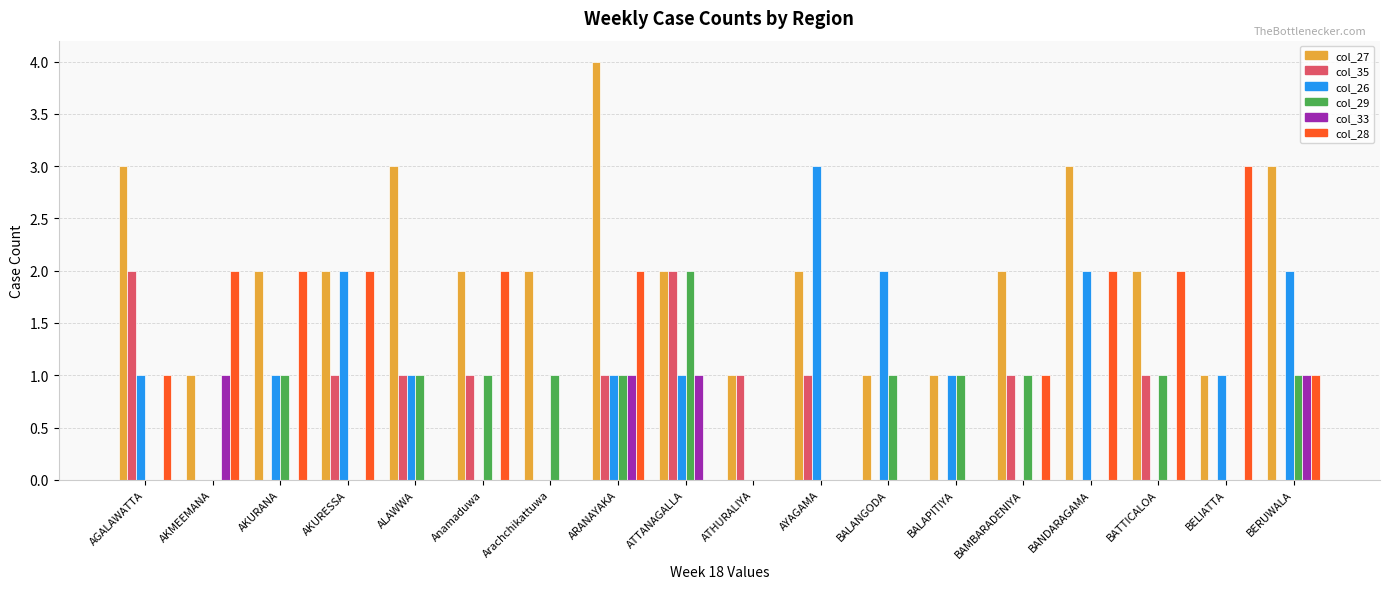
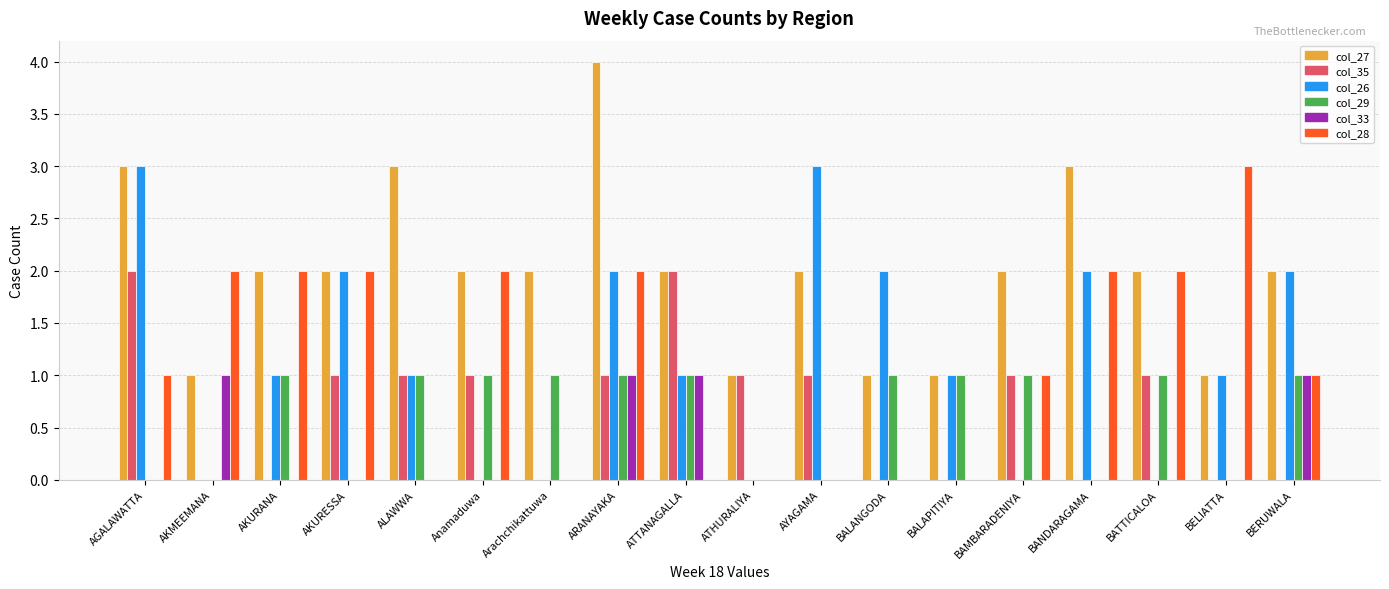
  {
    "col_27": {
      "AGALAWATTA": 3,
      "AKMEEMANA": 1,
      "AKURANA": 2,
      "AKURESSA": 2,
      "ALAWWA": 3,
      "Anamaduwa": 2,
      "Arachchikattuwa": 2,
      "ARANAYAKA": 4,
      "ATTANAGALLA": 2,
      "ATHURALIYA": 1,
      "AYAGAMA": 2,
      "BALANGODA": 1,
      "BALAPITIYA": 1,
      "BAMBARADENIYA": 2,
      "BANDARAGAMA": 3,
      "BATTICALOA": 2,
      "BELIATTA": 1,
-     "BERUWALA": 3
+     "BERUWALA": 2
    },
    "col_35": {
      "AGALAWATTA": 2,
      "AKMEEMANA": 0,
      "AKURANA": 0,
      "AKURESSA": 1,
      "ALAWWA": 1,
      "Anamaduwa": 1,
      "Arachchikattuwa": 0,
      "ARANAYAKA": 1,
      "ATTANAGALLA": 2,
      "ATHURALIYA": 1,
      "AYAGAMA": 1,
      "BALANGODA": 0,
      "BALAPITIYA": 0,
      "BAMBARADENIYA": 1,
      "BANDARAGAMA": 0,
      "BATTICALOA": 1,
      "BELIATTA": 0,
      "BERUWALA": 0
    },
    "col_26": {
-     "AGALAWATTA": 1,
+     "AGALAWATTA": 3,
      "AKMEEMANA": 0,
      "AKURANA": 1,
      "AKURESSA": 2,
      "ALAWWA": 1,
      "Anamaduwa": 0,
      "Arachchikattuwa": 0,
-     "ARANAYAKA": 1,
+     "ARANAYAKA": 2,
      "ATTANAGALLA": 1,
      "ATHURALIYA": 0,
      "AYAGAMA": 3,
      "BALANGODA": 2,
      "BALAPITIYA": 1,
      "BAMBARADENIYA": 0,
      "BANDARAGAMA": 2,
      "BATTICALOA": 0,
      "BELIATTA": 1,
      "BERUWALA": 2
    },
    "col_29": {
      "AGALAWATTA": 0,
      "AKMEEMANA": 0,
      "AKURANA": 1,
      "AKURESSA": 0,
      "ALAWWA": 1,
      "Anamaduwa": 1,
      "Arachchikattuwa": 1,
      "ARANAYAKA": 1,
-     "ATTANAGALLA": 2,
+     "ATTANAGALLA": 1,
      "ATHURALIYA": 0,
      "AYAGAMA": 0,
      "BALANGODA": 1,
      "BALAPITIYA": 1,
      "BAMBARADENIYA": 1,
      "BANDARAGAMA": 0,
      "BATTICALOA": 1,
      "BELIATTA": 0,
      "BERUWALA": 1
    },
    "col_33": {
      "AGALAWATTA": 0,
      "AKMEEMANA": 1,
      "AKURANA": 0,
      "AKURESSA": 0,
      "ALAWWA": 0,
      "Anamaduwa": 0,
      "Arachchikattuwa": 0,
      "ARANAYAKA": 1,
      "ATTANAGALLA": 1,
      "ATHURALIYA": 0,
      "AYAGAMA": 0,
      "BALANGODA": 0,
      "BALAPITIYA": 0,
      "BAMBARADENIYA": 0,
      "BANDARAGAMA": 0,
      "BATTICALOA": 0,
      "BELIATTA": 0,
      "BERUWALA": 1
    },
    "col_28": {
      "AGALAWATTA": 1,
      "AKMEEMANA": 2,
      "AKURANA": 2,
      "AKURESSA": 2,
      "ALAWWA": 0,
      "Anamaduwa": 2,
      "Arachchikattuwa": 0,
      "ARANAYAKA": 2,
      "ATTANAGALLA": 0,
      "ATHURALIYA": 0,
      "AYAGAMA": 0,
      "BALANGODA": 0,
      "BALAPITIYA": 0,
      "BAMBARADENIYA": 1,
      "BANDARAGAMA": 2,
      "BATTICALOA": 2,
      "BELIATTA": 3,
      "BERUWALA": 1
    }
  }
